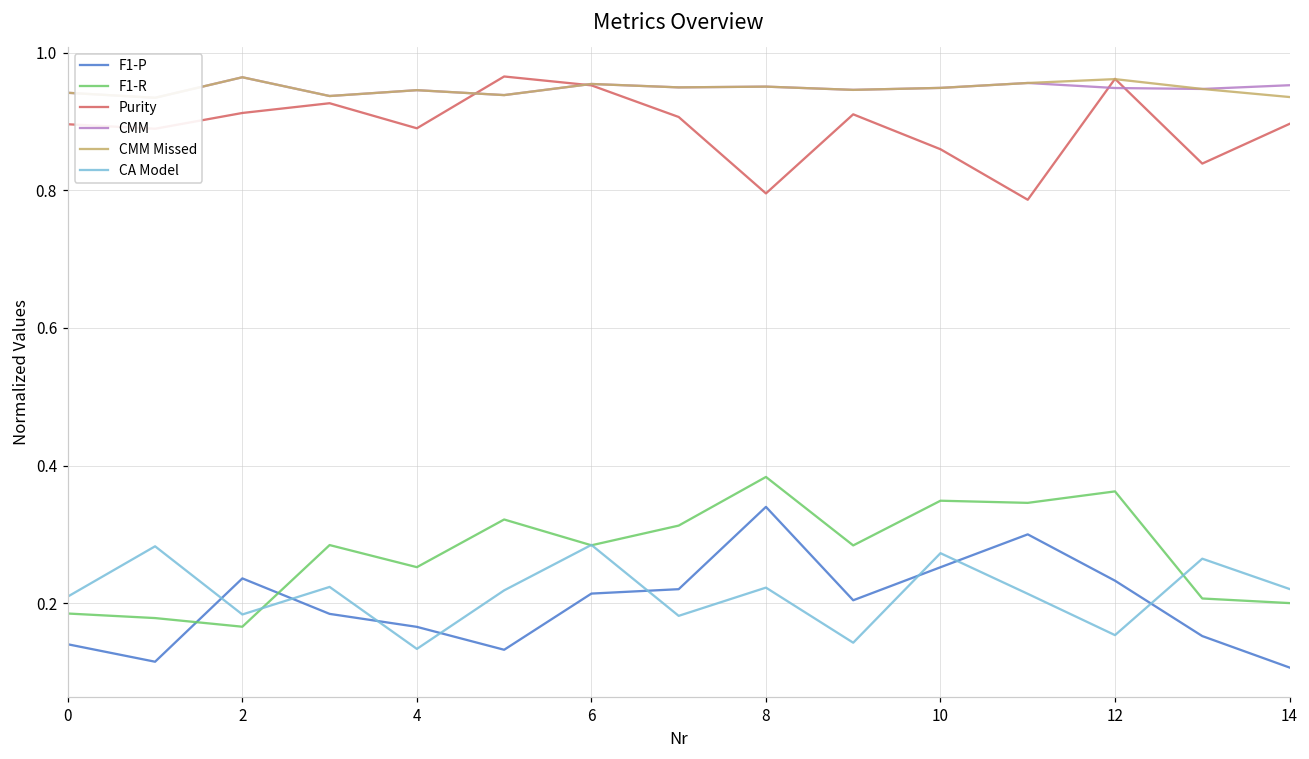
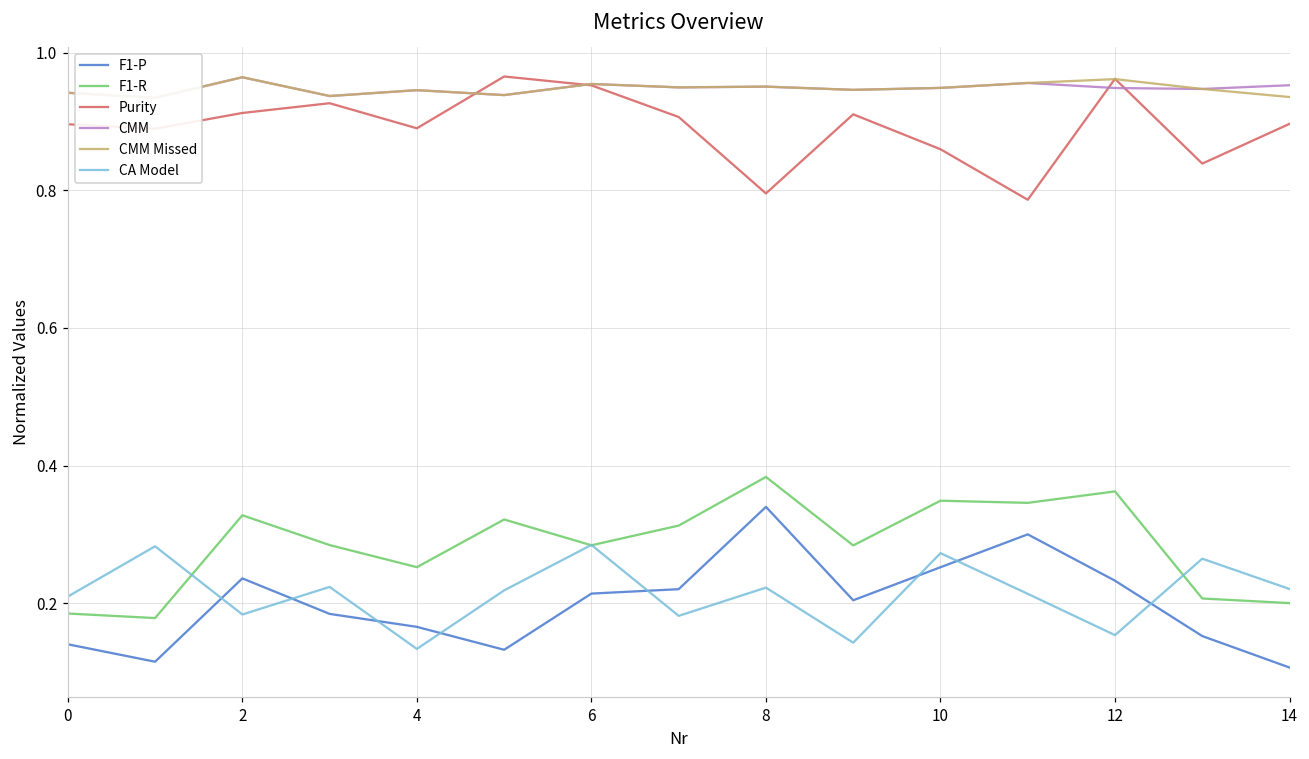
  {
    "F1-P": {
      "0": 0.14,
      "2": 0.24,
      "4": 0.17,
      "6": 0.21,
      "8": 0.34,
      "10": 0.25,
      "12": 0.23,
      "14": 0.11
    },
    "F1-R": {
      "0": 0.19,
-     "2": 0.17,
+     "2": 0.33,
      "4": 0.25,
      "8": 0.38,
      "10": 0.35,
      "12": 0.36,
      "14": 0.20
    },
    "Purity": {
      "0": 0.90,
      "2": 0.91,
      "4": 0.89,
      "8": 0.80,
      "10": 0.86,
      "14": 0.90
    },
    "CMM": {
      "12": 0.95,
      "14": 0.95
    },
    "CMM Missed": {
      "14": 0.94
    },
    "CA Model": {
      "0": 0.21,
      "2": 0.18,
      "4": 0.13,
      "8": 0.22,
      "10": 0.27,
      "12": 0.15,
      "14": 0.22
    }
  }
